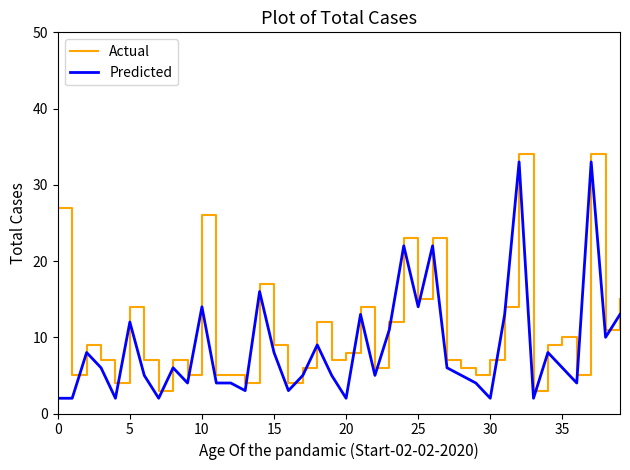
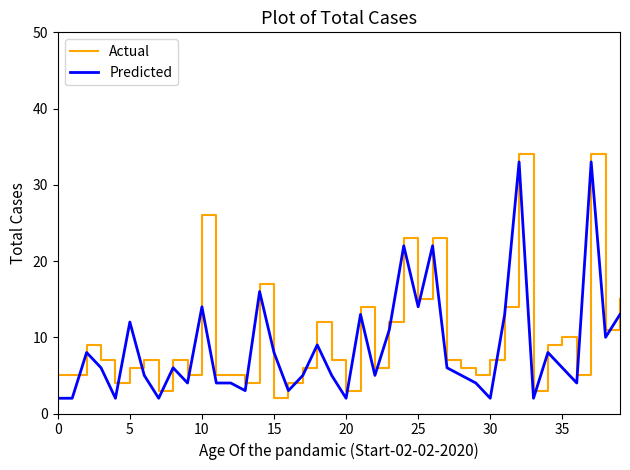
  {
    "Actual": {
-     "0": 27,
-     "5": 14,
+     "0": 5,
+     "5": 6,
      "10": 26,
-     "15": 9,
-     "20": 8,
+     "15": 2,
+     "20": 3,
      "25": 15,
      "30": 7,
      "35": 10
    },
    "Predicted": {
      "0": 2,
      "5": 12,
      "10": 14,
      "15": 8,
      "20": 2,
      "25": 14,
      "30": 2,
      "35": 6
    }
  }
